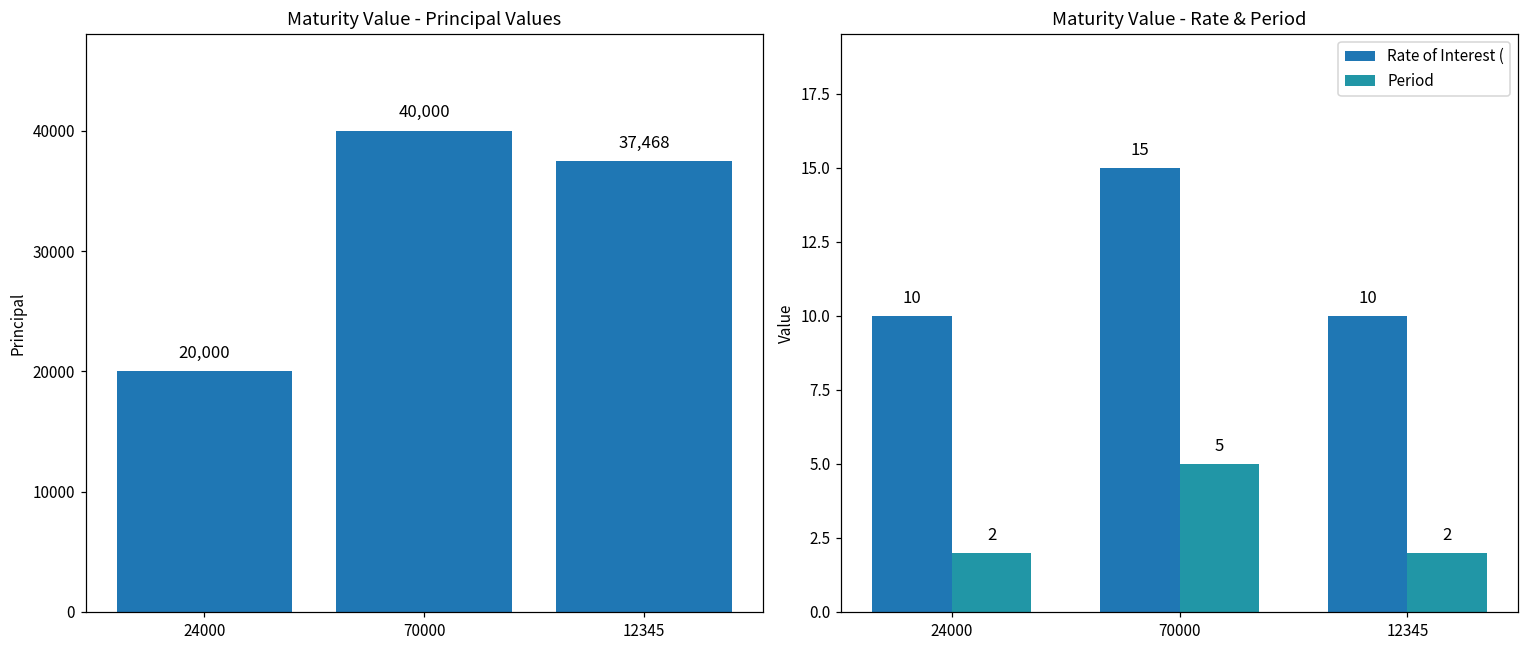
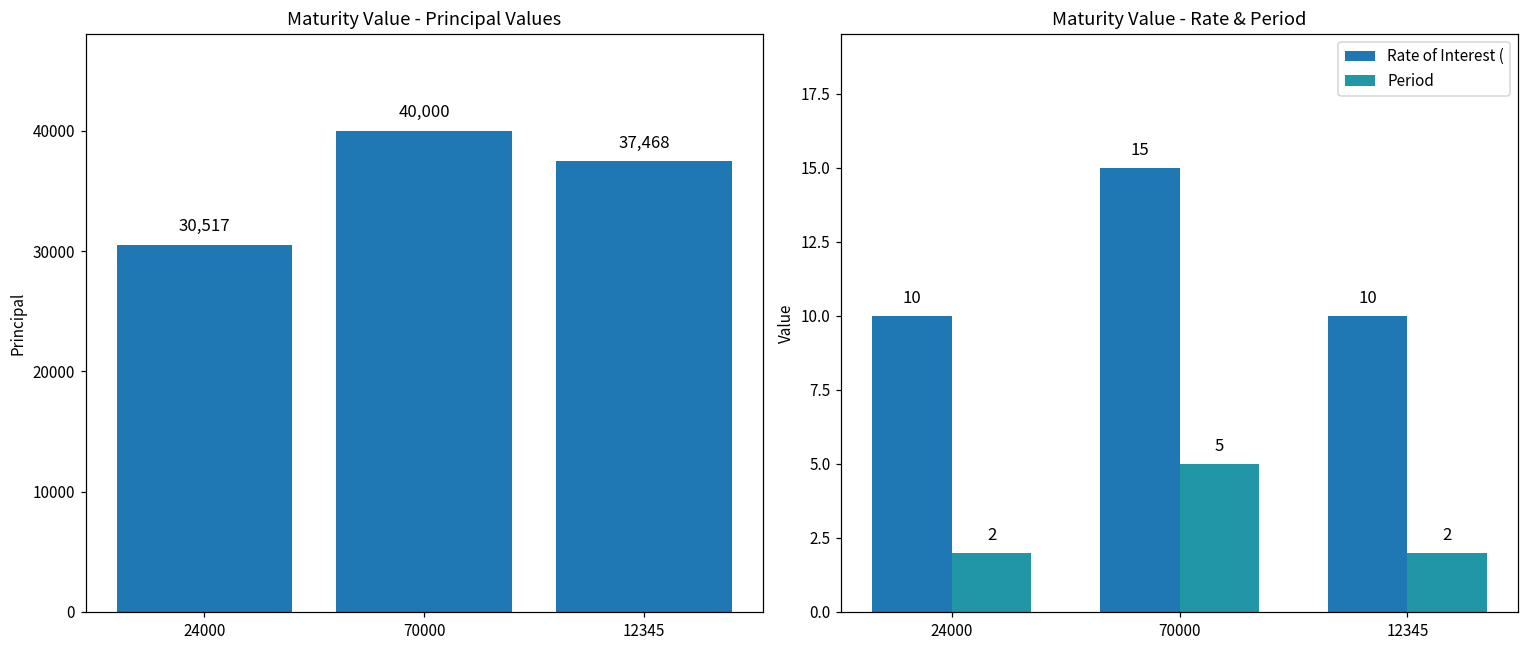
  {
    "Maturity Value - Principal Values": {
-     "24000": "20,000",
+     "24000": "30,517",
      "70000": "40,000",
      "12345": "37,468"
    }
  }
